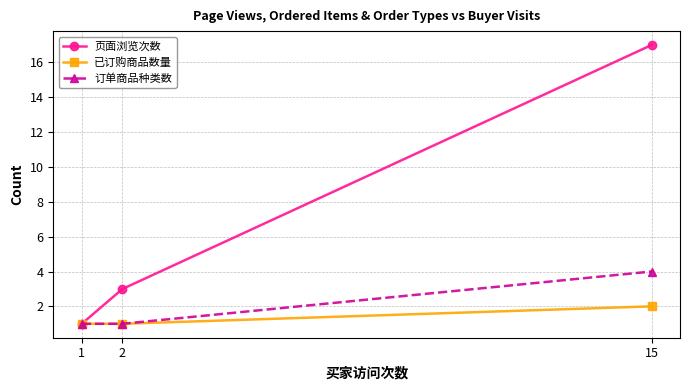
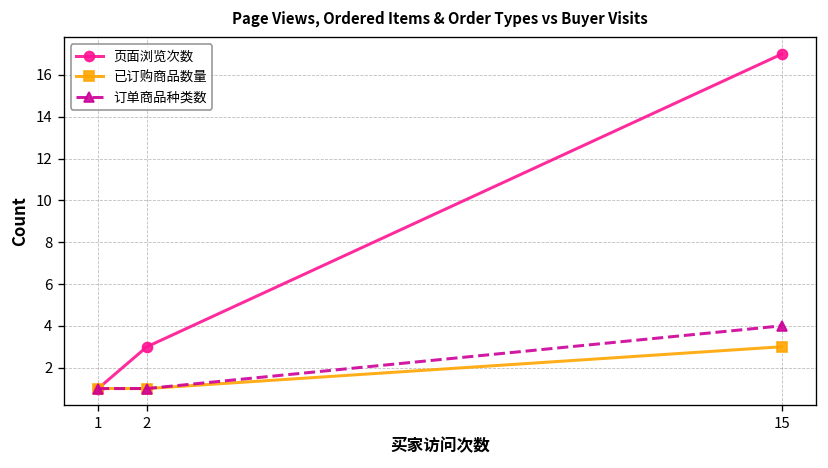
  {
    "已订购商品数量": {
-     "15": 2
+     "15": 3
    }
  }
